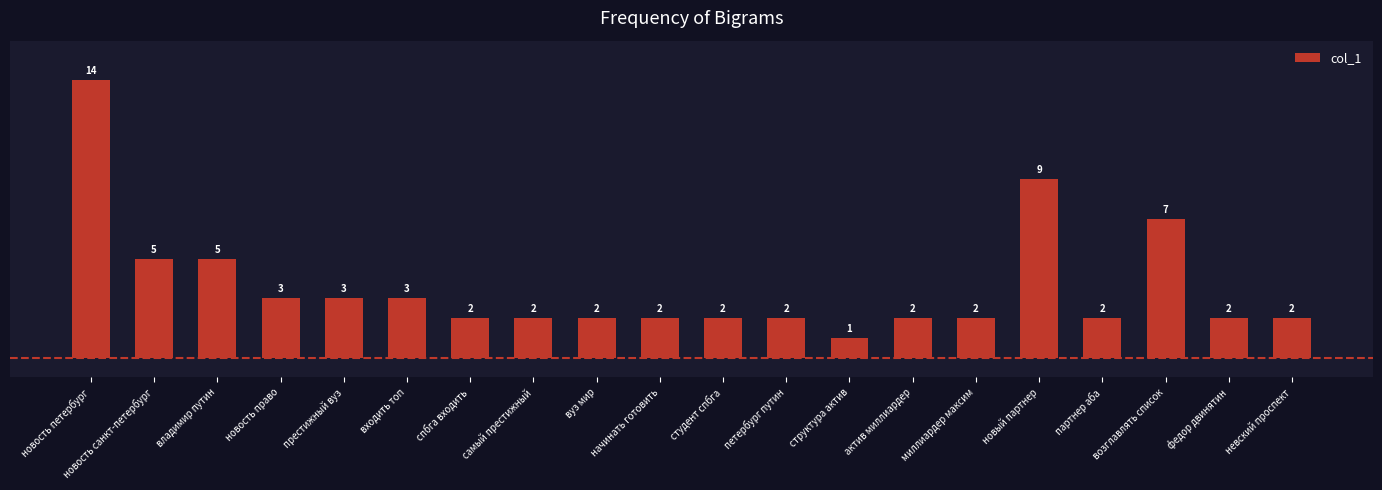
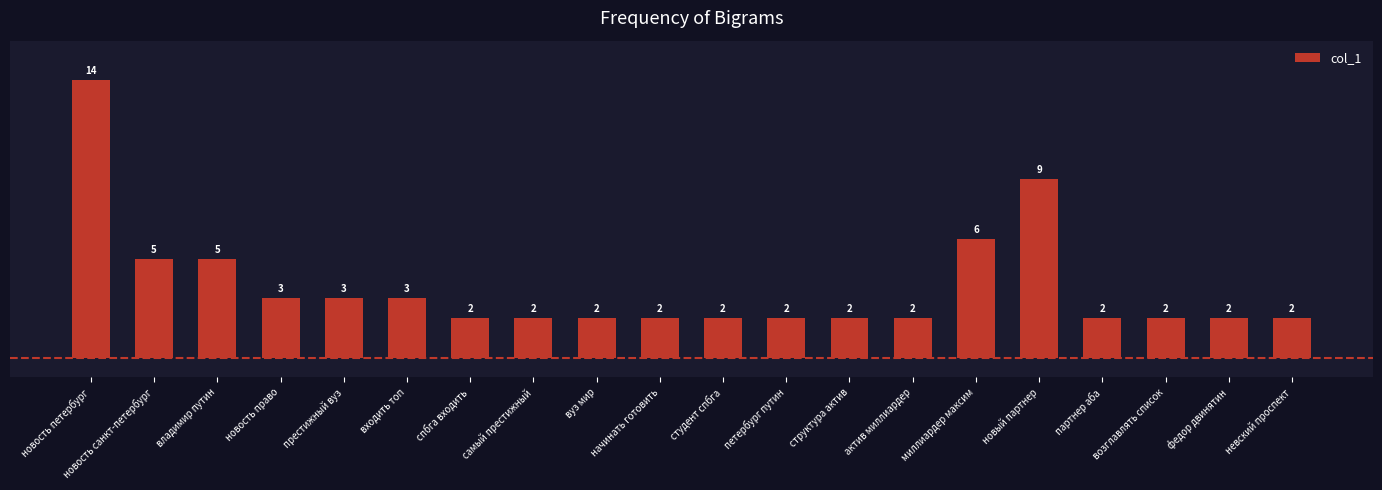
  {
    "новость петербург": 14,
    "новость санкт-петербург": 5,
    "владимир путин": 5,
    "новость право": 3,
    "престижный вуз": 3,
    "входить топ": 3,
    "спбга входить": 2,
    "самый престижный": 2,
    "вуз мир": 2,
    "начинать готовить": 2,
    "студент спбга": 2,
    "петербург путин": 2,
-   "структура актив": 1,
+   "структура актив": 2,
    "актив миллиардер": 2,
-   "миллиардер максим": 2,
+   "миллиардер максим": 6,
    "новый партнер": 9,
    "партнер аба": 2,
-   "возглавлять список": 7,
+   "возглавлять список": 2,
    "федор двинятин": 2,
    "невский проспект": 2
  }
